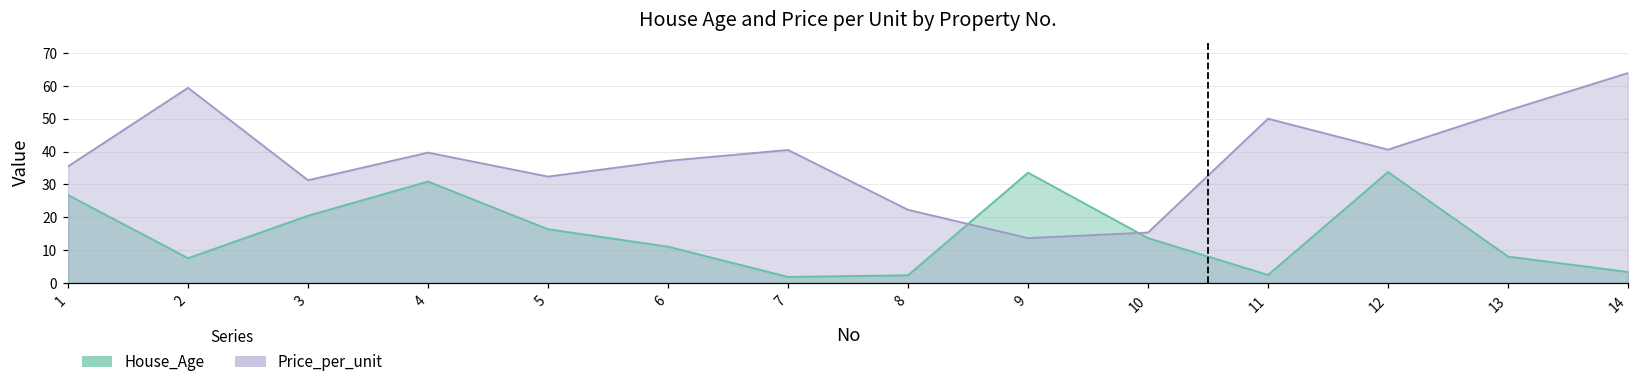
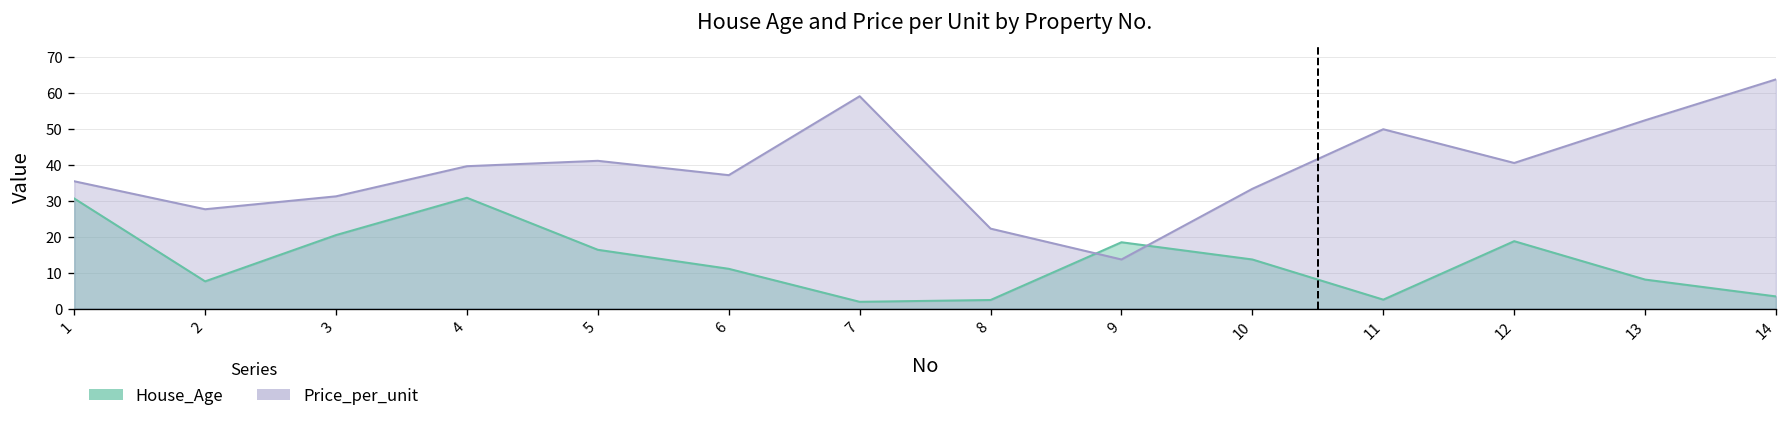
  {
    "House_Age": {
-     "1": 27,
+     "1": 31,
      "2": 8,
      "3": 21,
      "4": 31,
      "5": 16,
      "6": 11,
      "7": 2,
      "8": 2,
-     "9": 34,
+     "9": 19,
      "10": 14,
      "11": 3,
-     "12": 34,
+     "12": 19,
      "13": 8,
      "14": 3
    },
    "Price_per_unit": {
      "1": 36,
-     "2": 59,
+     "2": 28,
      "3": 31,
      "4": 40,
-     "5": 32,
+     "5": 41,
      "6": 37,
-     "7": 41,
+     "7": 59,
      "8": 22,
      "9": 14,
-     "10": 15,
+     "10": 33,
      "11": 50,
      "12": 41,
      "13": 53,
      "14": 64
    }
  }
